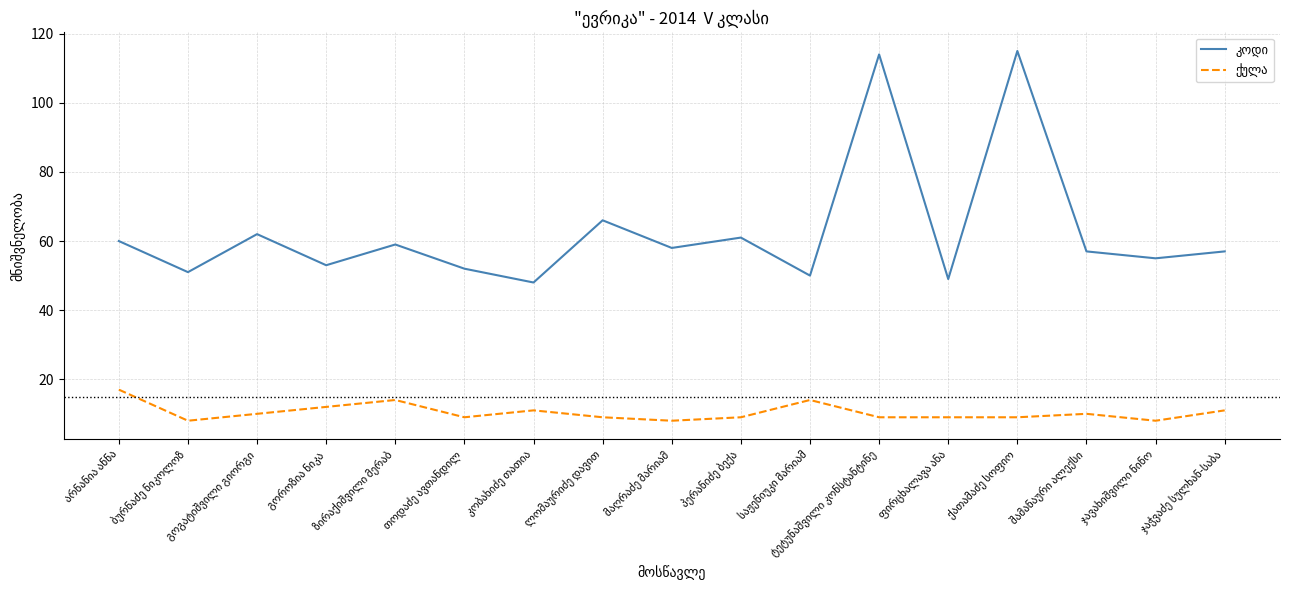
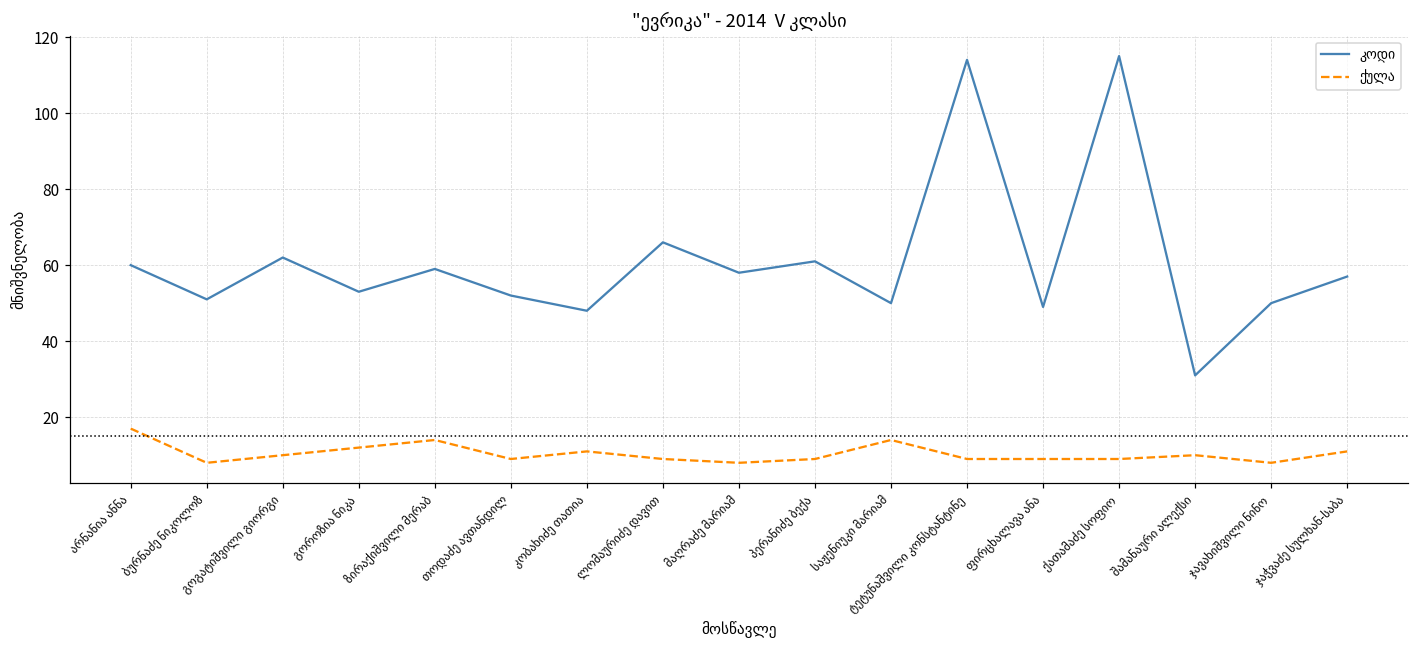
  {
    "კოდი": {
      "არნანია ანნა": 60,
      "ბურნაძე ნიკოლოზ": 51,
      "გოგატიშვილი გიორგი": 62,
      "გოროზია ნიკა": 53,
      "ზირაქიშვილი მერაბ": 59,
      "თოდაძე ავთანდილ": 52,
      "კობახიძე თათია": 48,
      "ლომაურიძე დავით": 66,
      "მაღრაძე მარიამ": 58,
      "პერანიძე ბექა": 61,
      "საჟენიუკი მარიამ": 50,
      "ტეტუნაშვილი კონსტანტინე": 114,
      "ფირცხალავა ანა": 49,
      "ქათამაძე სოფიო": 115,
-     "შამანაური ალექსი": 57,
-     "ჯავახიშვილი ნინო": 55,
+     "შამანაური ალექსი": 31,
+     "ჯავახიშვილი ნინო": 50,
      "ჯაჭვაძე სულხან-საბა": 57
    },
    "ქულა": {
      "არნანია ანნა": 17,
      "ბურნაძე ნიკოლოზ": 8,
      "გოგატიშვილი გიორგი": 10,
      "გოროზია ნიკა": 12,
      "ზირაქიშვილი მერაბ": 14,
      "თოდაძე ავთანდილ": 9,
      "კობახიძე თათია": 11,
      "ლომაურიძე დავით": 9,
      "მაღრაძე მარიამ": 8,
      "პერანიძე ბექა": 9,
      "საჟენიუკი მარიამ": 14,
      "ტეტუნაშვილი კონსტანტინე": 9,
      "ფირცხალავა ანა": 9,
      "ქათამაძე სოფიო": 9,
      "შამანაური ალექსი": 10,
      "ჯავახიშვილი ნინო": 8,
      "ჯაჭვაძე სულხან-საბა": 11
    }
  }
